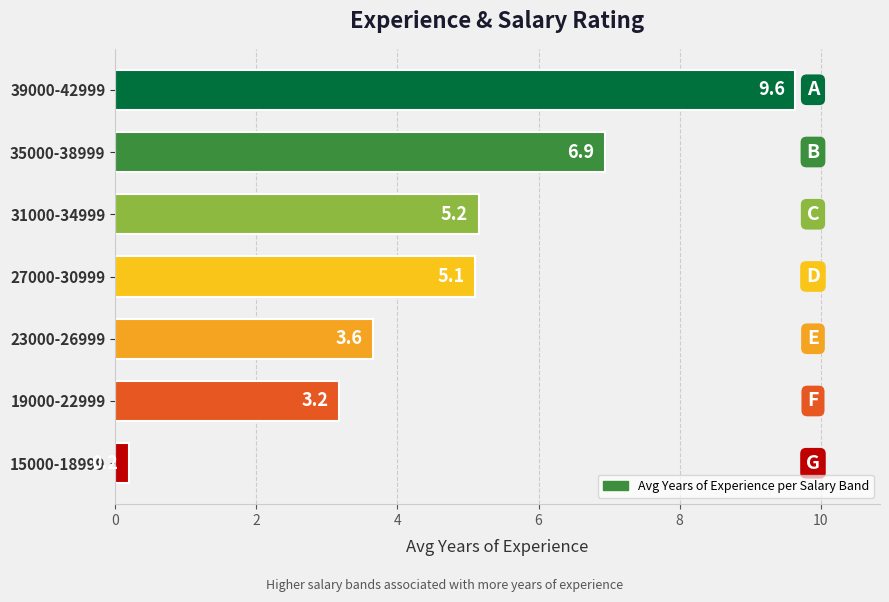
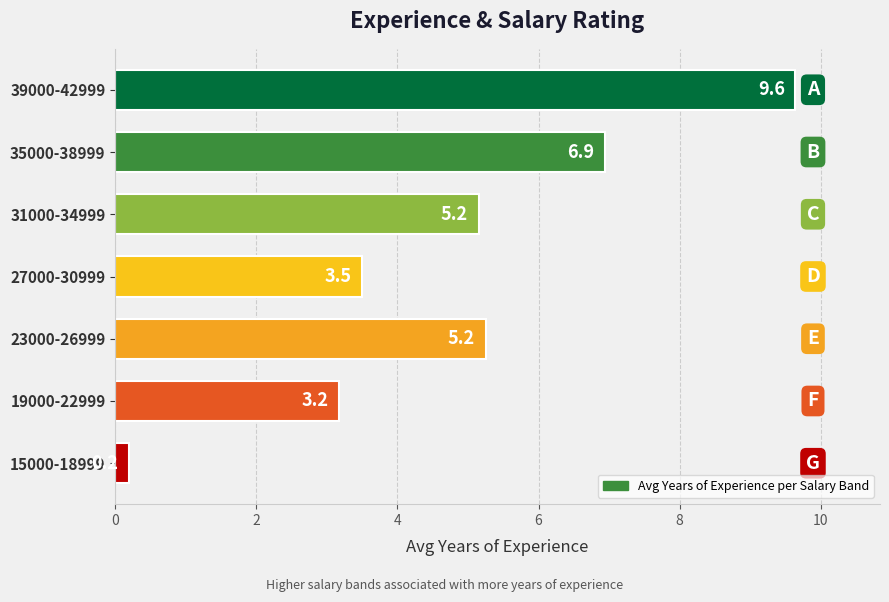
  {
    "39000-42999": 9.6,
    "35000-38999": 6.9,
    "31000-34999": 5.2,
-   "27000-30999": 5.1,
-   "23000-26999": 3.6,
+   "27000-30999": 3.5,
+   "23000-26999": 5.2,
    "19000-22999": 3.2
  }
